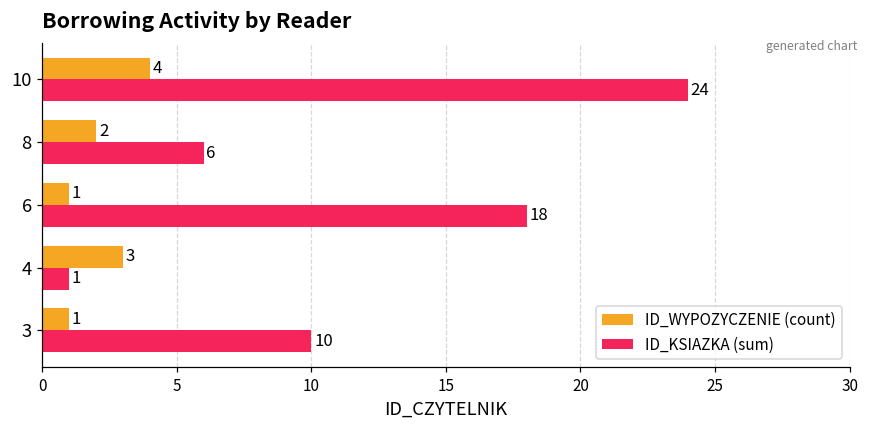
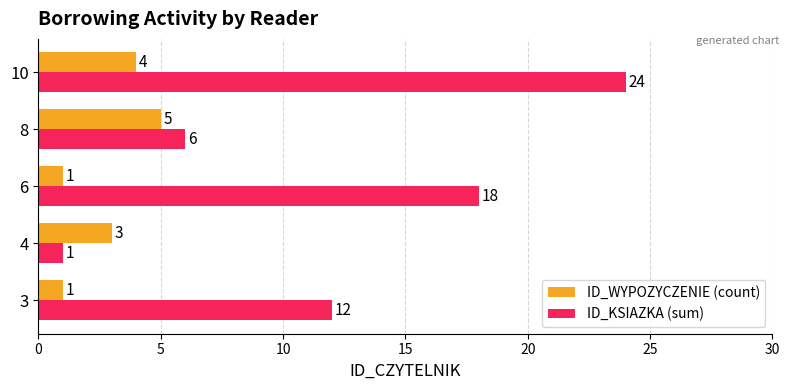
  {
    "ID_WYPOZYCZENIE (count)": {
      "10": 4,
-     "8": 2,
+     "8": 5,
      "6": 1,
      "4": 3,
      "3": 1
    },
    "ID_KSIAZKA (sum)": {
      "10": 24,
      "8": 6,
      "6": 18,
      "4": 1,
-     "3": 10
+     "3": 12
    }
  }
